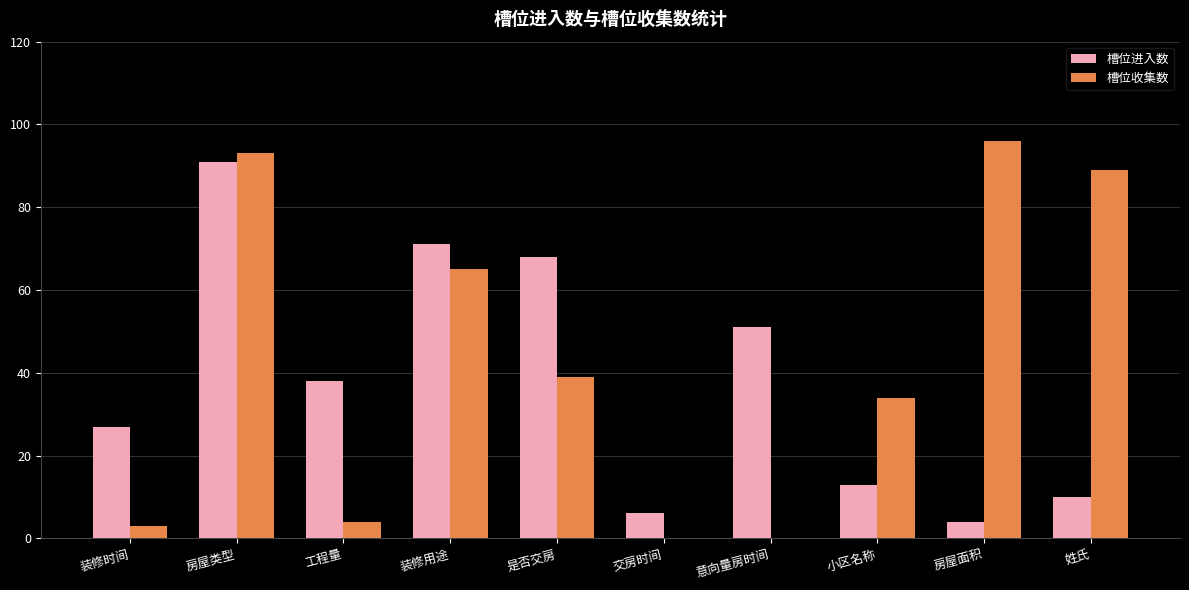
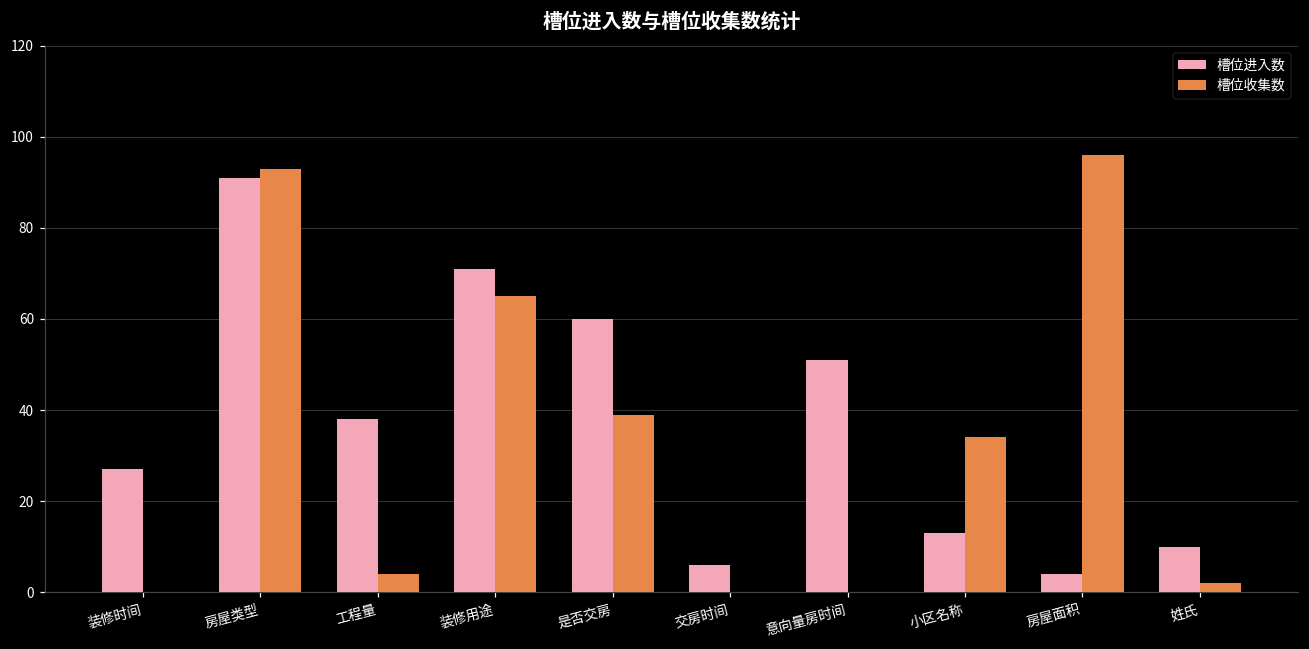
  {
    "槽位进入数": {
      "装修时间": 27,
      "房屋类型": 91,
      "工程量": 38,
      "装修用途": 71,
-     "是否交房": 68,
+     "是否交房": 60,
      "交房时间": 6,
      "意向量房时间": 51,
      "小区名称": 13,
      "房屋面积": 4,
      "姓氏": 10
    },
    "槽位收集数": {
-     "装修时间": 3,
+     "装修时间": 0,
      "房屋类型": 93,
      "工程量": 4,
      "装修用途": 65,
      "是否交房": 39,
      "交房时间": 0,
      "意向量房时间": 0,
      "小区名称": 34,
      "房屋面积": 96,
-     "姓氏": 89
+     "姓氏": 2
    }
  }
